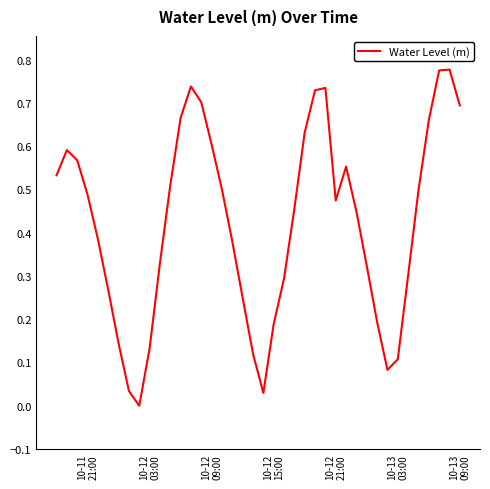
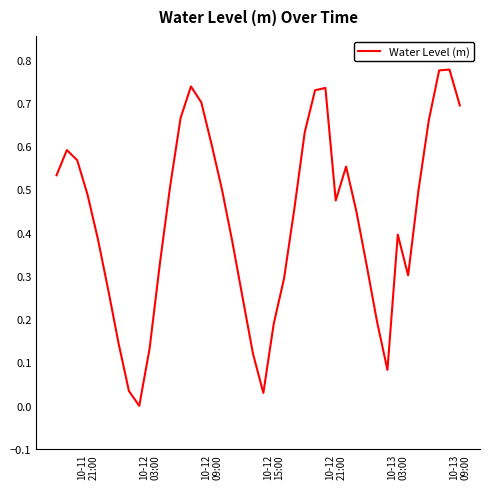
  {
    "10-11 21:00": 0.49,
    "10-12 03:00": 0.13,
    "10-12 09:00": 0.60,
    "10-12 15:00": 0.19,
    "10-12 21:00": 0.47,
-   "10-13 03:00": 0.11,
+   "10-13 03:00": 0.40,
    "10-13 09:00": 0.69
  }
